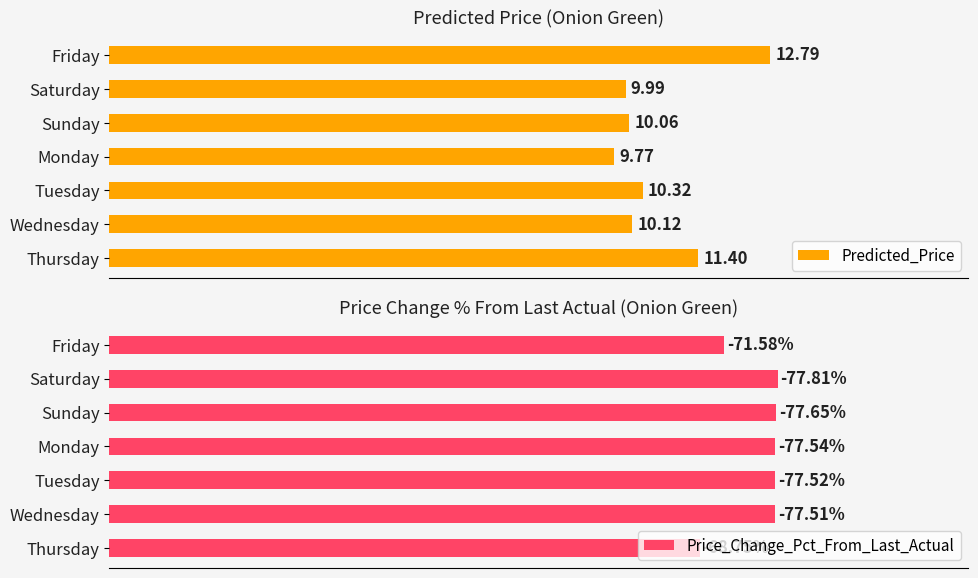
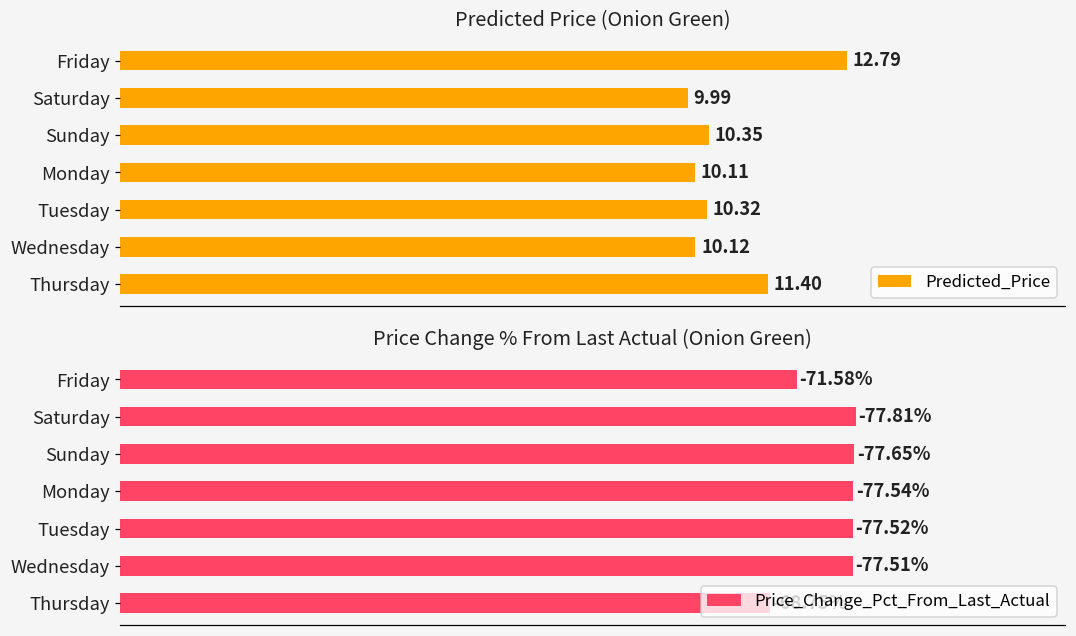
  {
    "Predicted Price (Onion Green)": {
      "Friday": 12.79,
      "Saturday": 9.99,
-     "Sunday": 10.06,
-     "Monday": 9.77,
+     "Sunday": 10.35,
+     "Monday": 10.11,
      "Tuesday": 10.32,
      "Wednesday": 10.12,
      "Thursday": 11.40
    }
  }
